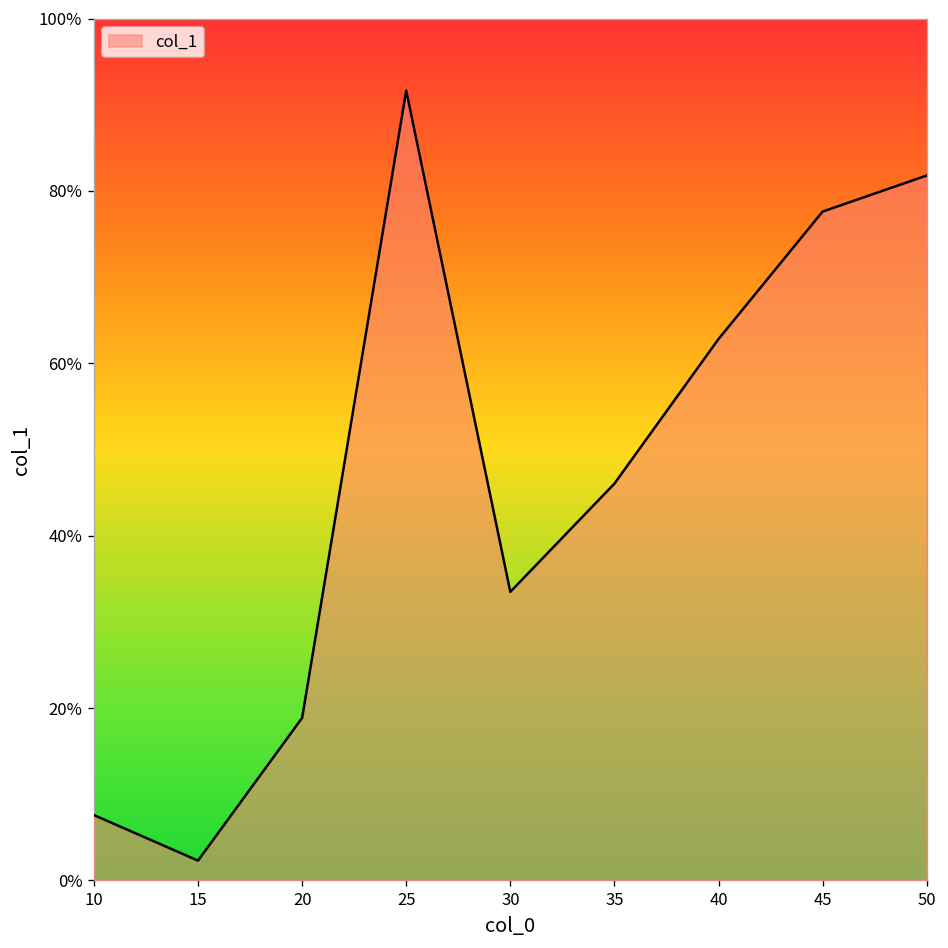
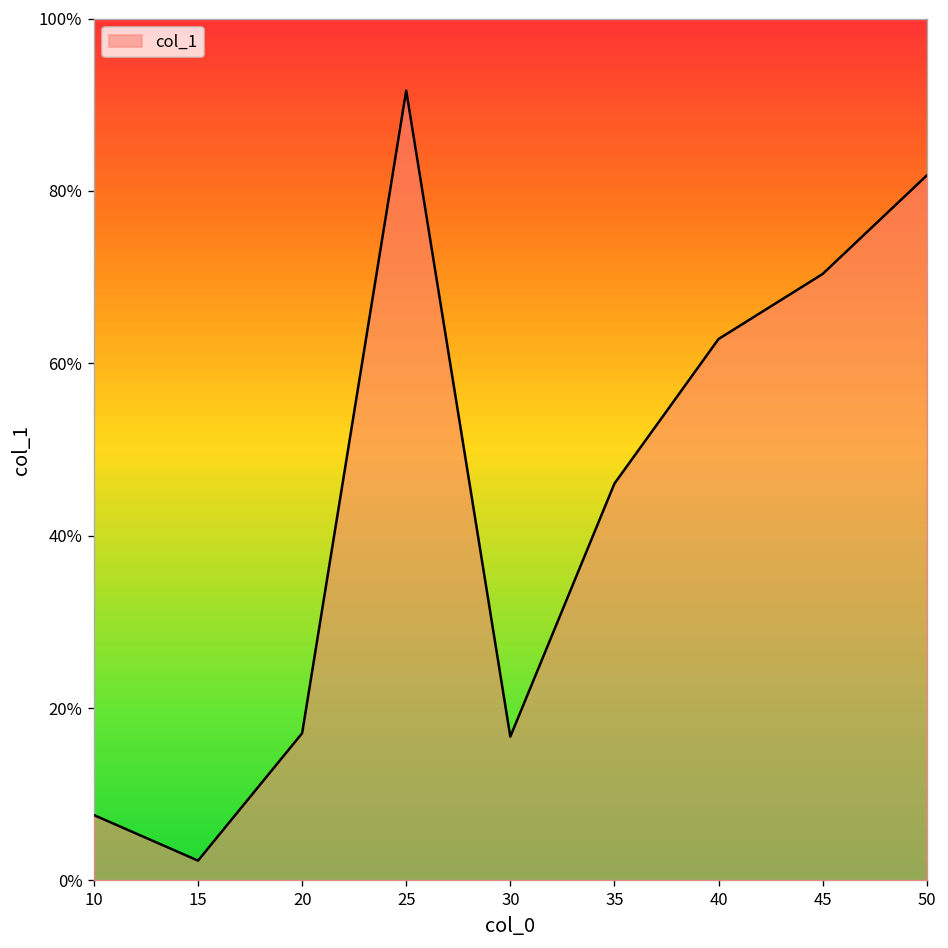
  {
    "col_1": {
      "15": "2%",
-     "20": "19%",
+     "20": "17%",
      "25": "92%",
-     "30": "33%",
+     "30": "17%",
      "35": "46%",
      "40": "63%",
-     "45": "78%"
+     "45": "70%"
    }
  }
